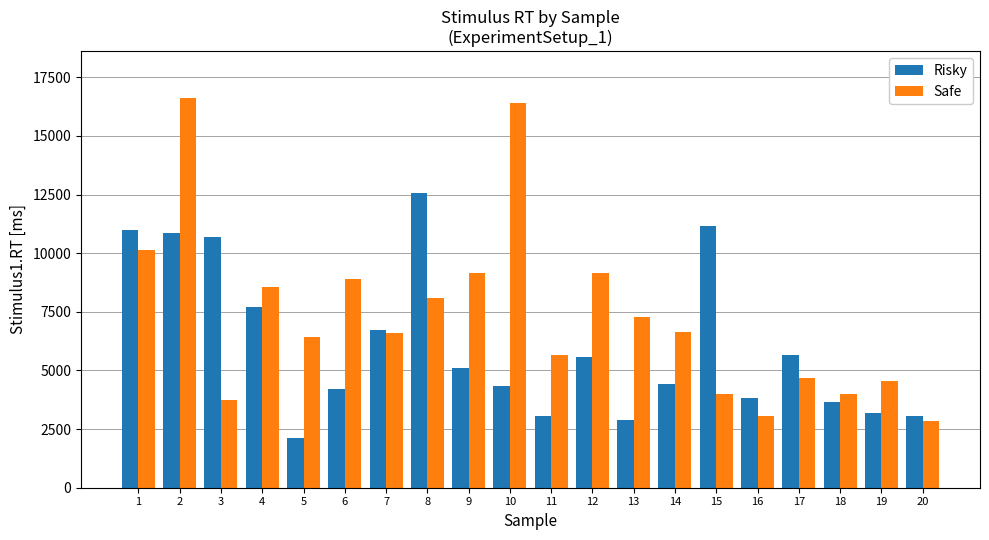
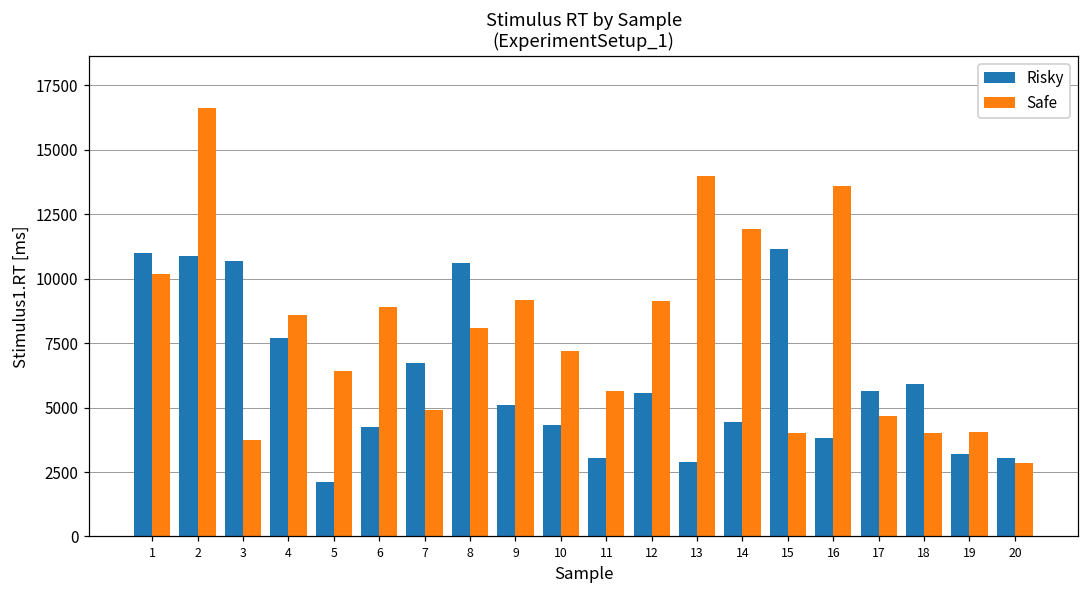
  {
    "Risky": {
      "1": 11000,
      "2": 10900,
      "3": 10700,
      "4": 7700,
      "5": 2100,
      "6": 4200,
      "7": 6700,
-     "8": 12600,
+     "8": 10600,
      "9": 5100,
      "10": 4300,
      "11": 3100,
      "12": 5600,
      "13": 2900,
      "14": 4400,
      "15": 11200,
      "16": 3800,
      "17": 5600,
-     "18": 3700,
+     "18": 5900,
      "19": 3200,
      "20": 3100
    },
    "Safe": {
      "1": 10200,
      "2": 16600,
      "3": 3700,
      "4": 8600,
      "5": 6400,
      "6": 8900,
-     "7": 6600,
+     "7": 4900,
      "8": 8100,
      "9": 9200,
-     "10": 16400,
+     "10": 7200,
      "11": 5700,
      "12": 9100,
-     "13": 7300,
-     "14": 6700,
+     "13": 14000,
+     "14": 11900,
      "15": 4000,
-     "16": 3100,
+     "16": 13600,
      "17": 4700,
      "18": 4000,
-     "19": 4600,
+     "19": 4100,
      "20": 2900
    }
  }
